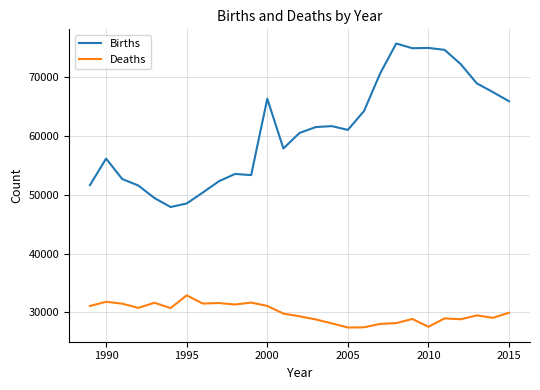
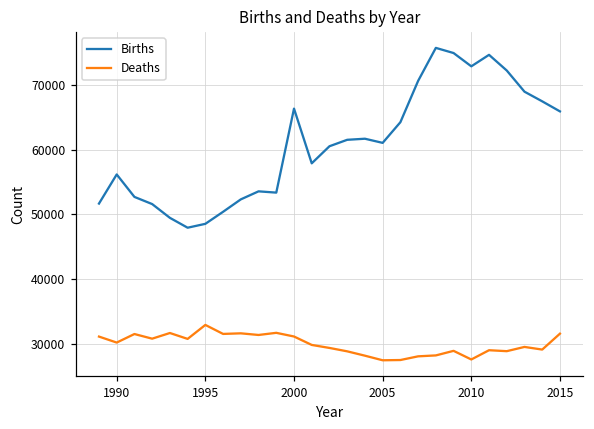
  {
    "Births": {
      "1990": 56000,
      "1995": 49000,
      "2000": 66000,
      "2005": 61000,
-     "2010": 75000,
+     "2010": 73000,
      "2015": 66000
    },
    "Deaths": {
-     "1990": 32000,
+     "1990": 30000,
      "1995": 33000,
      "2000": 31000,
      "2005": 27000,
      "2010": 28000,
-     "2015": 30000
+     "2015": 32000
    }
  }
